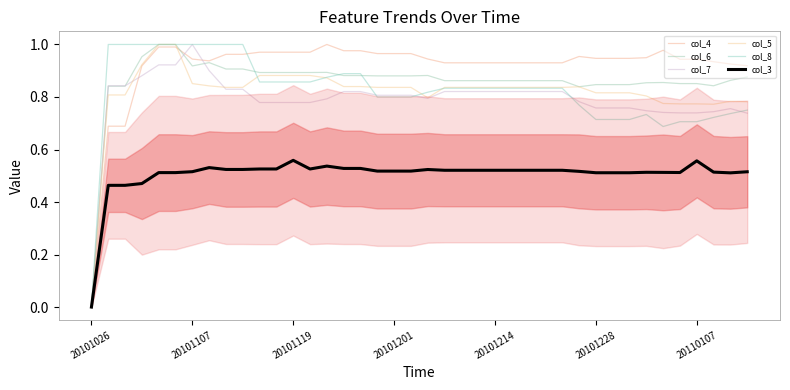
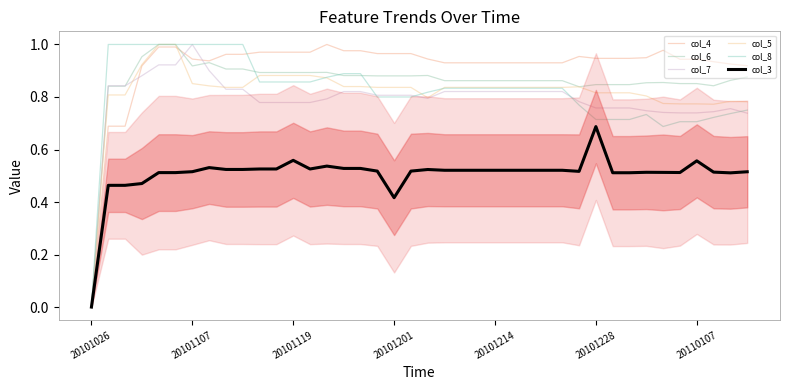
  {
    "col_3": {
      "20101107": 0.52,
      "20101119": 0.56,
-     "20101201": 0.52,
+     "20101201": 0.42,
      "20101214": 0.52,
-     "20101228": 0.51,
+     "20101228": 0.69,
      "20110107": 0.56
    }
  }
